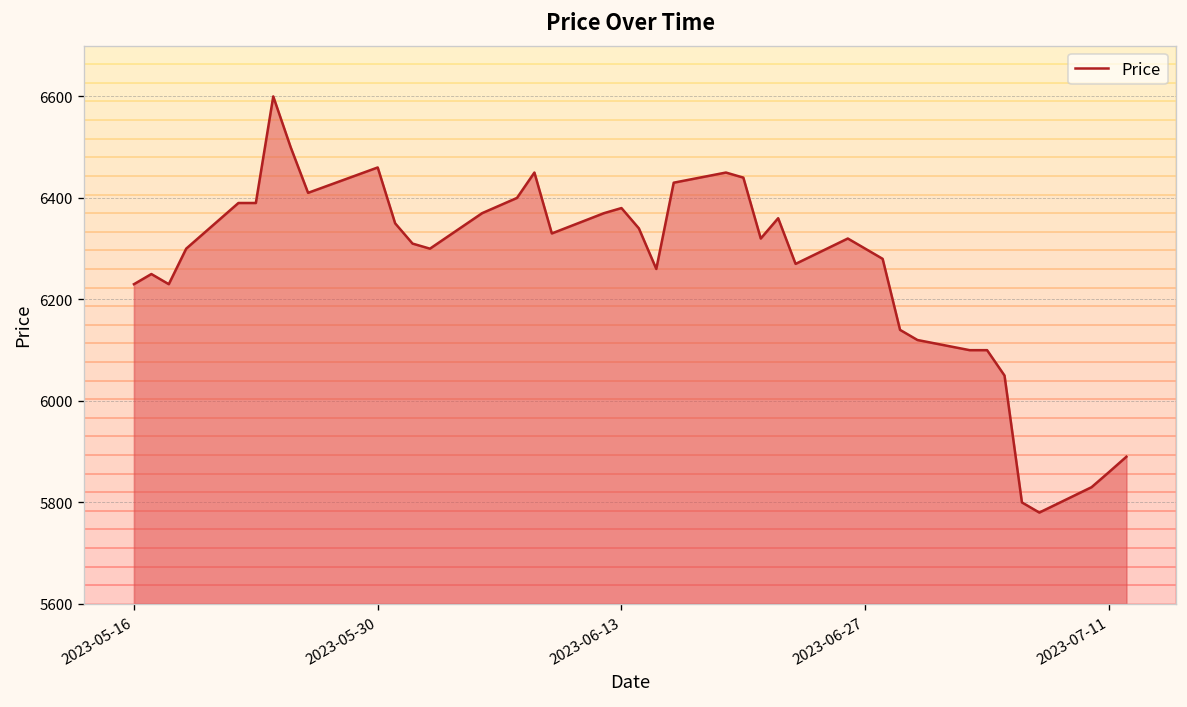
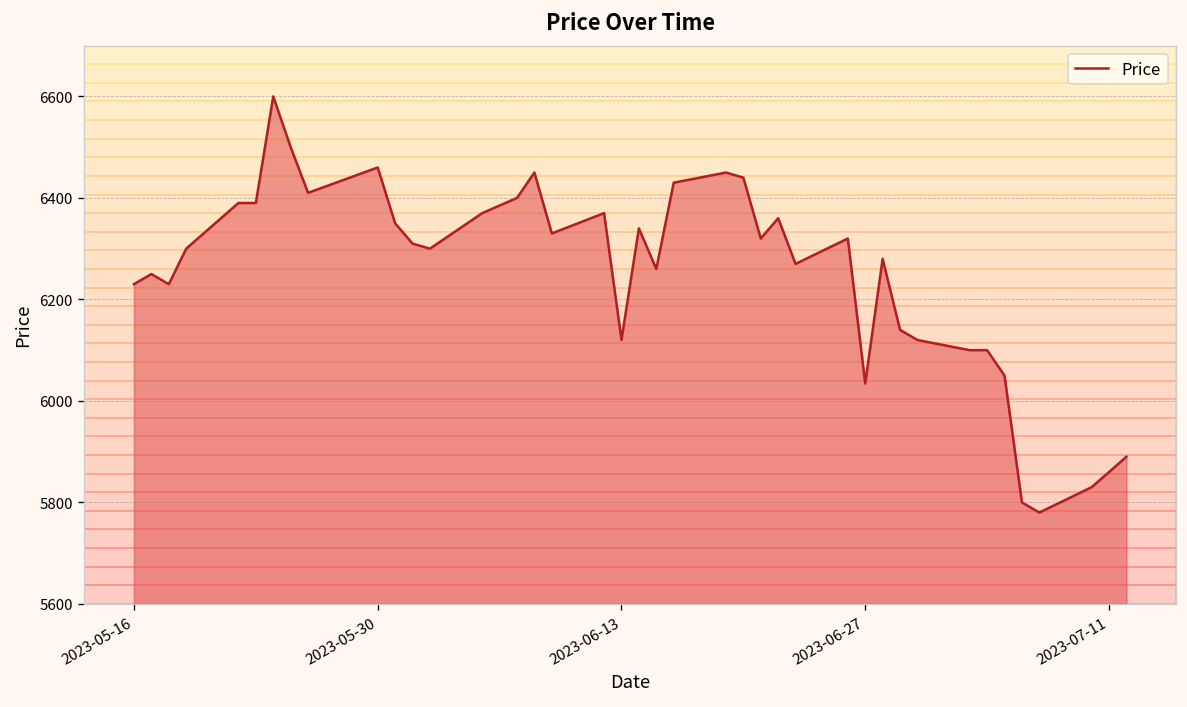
  {
    "2023-05-16": 6230,
    "2023-05-30": 6460,
-   "2023-06-13": 6380,
-   "2023-06-27": 6300,
+   "2023-06-13": 6120,
+   "2023-06-27": 6030,
    "2023-07-11": 5860
  }
